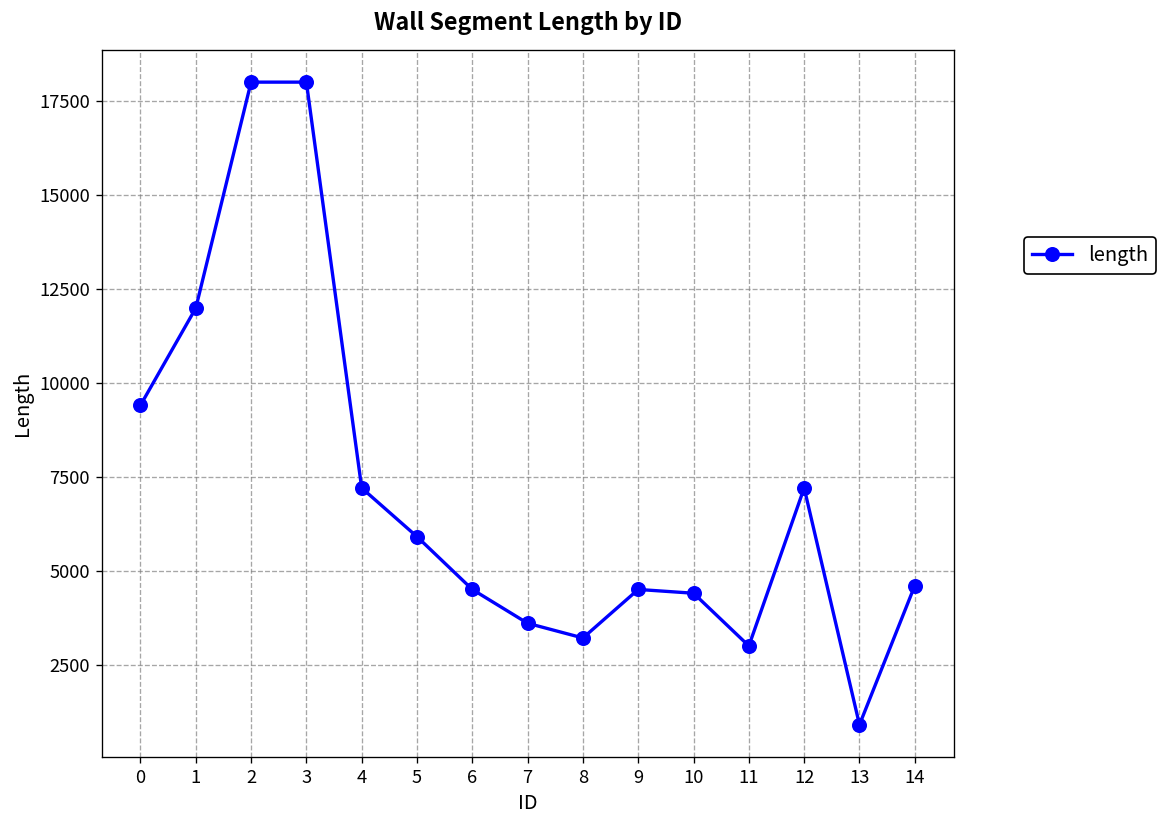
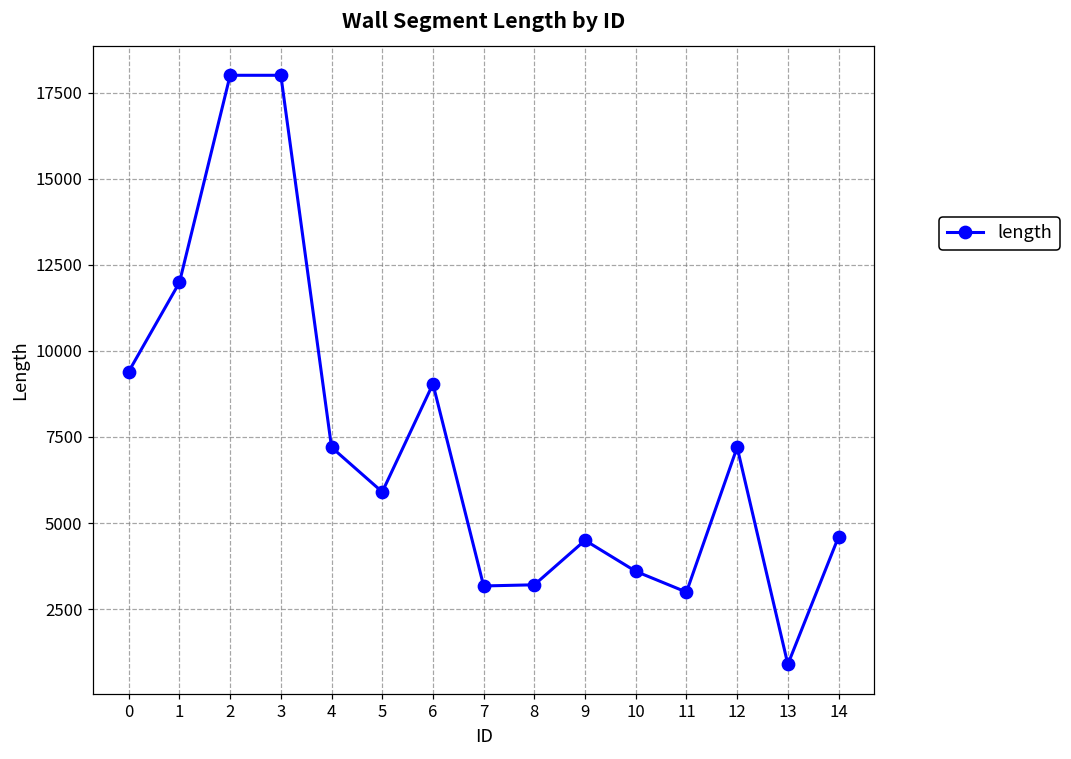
  {
    "0": 9400,
    "1": 12000,
    "2": 18000,
    "3": 18000,
    "4": 7200,
    "5": 5900,
-   "6": 4500,
-   "7": 3600,
+   "6": 9000,
+   "7": 3200,
    "8": 3200,
    "9": 4500,
-   "10": 4400,
+   "10": 3600,
    "11": 3000,
    "12": 7200,
    "13": 900,
    "14": 4600
  }
